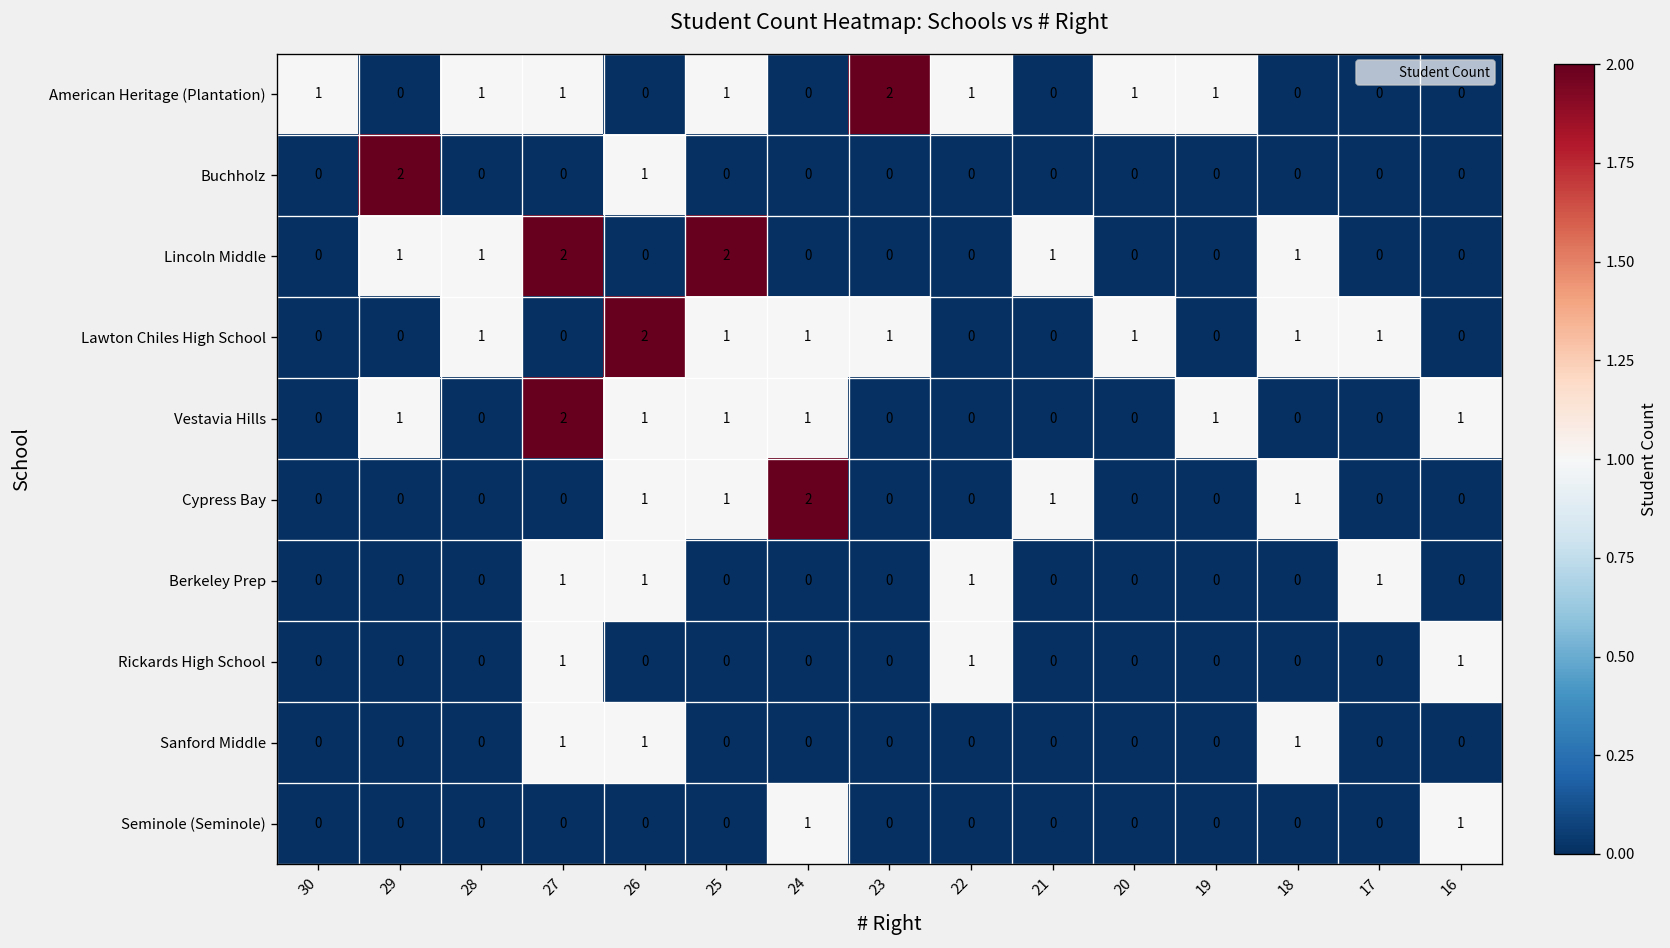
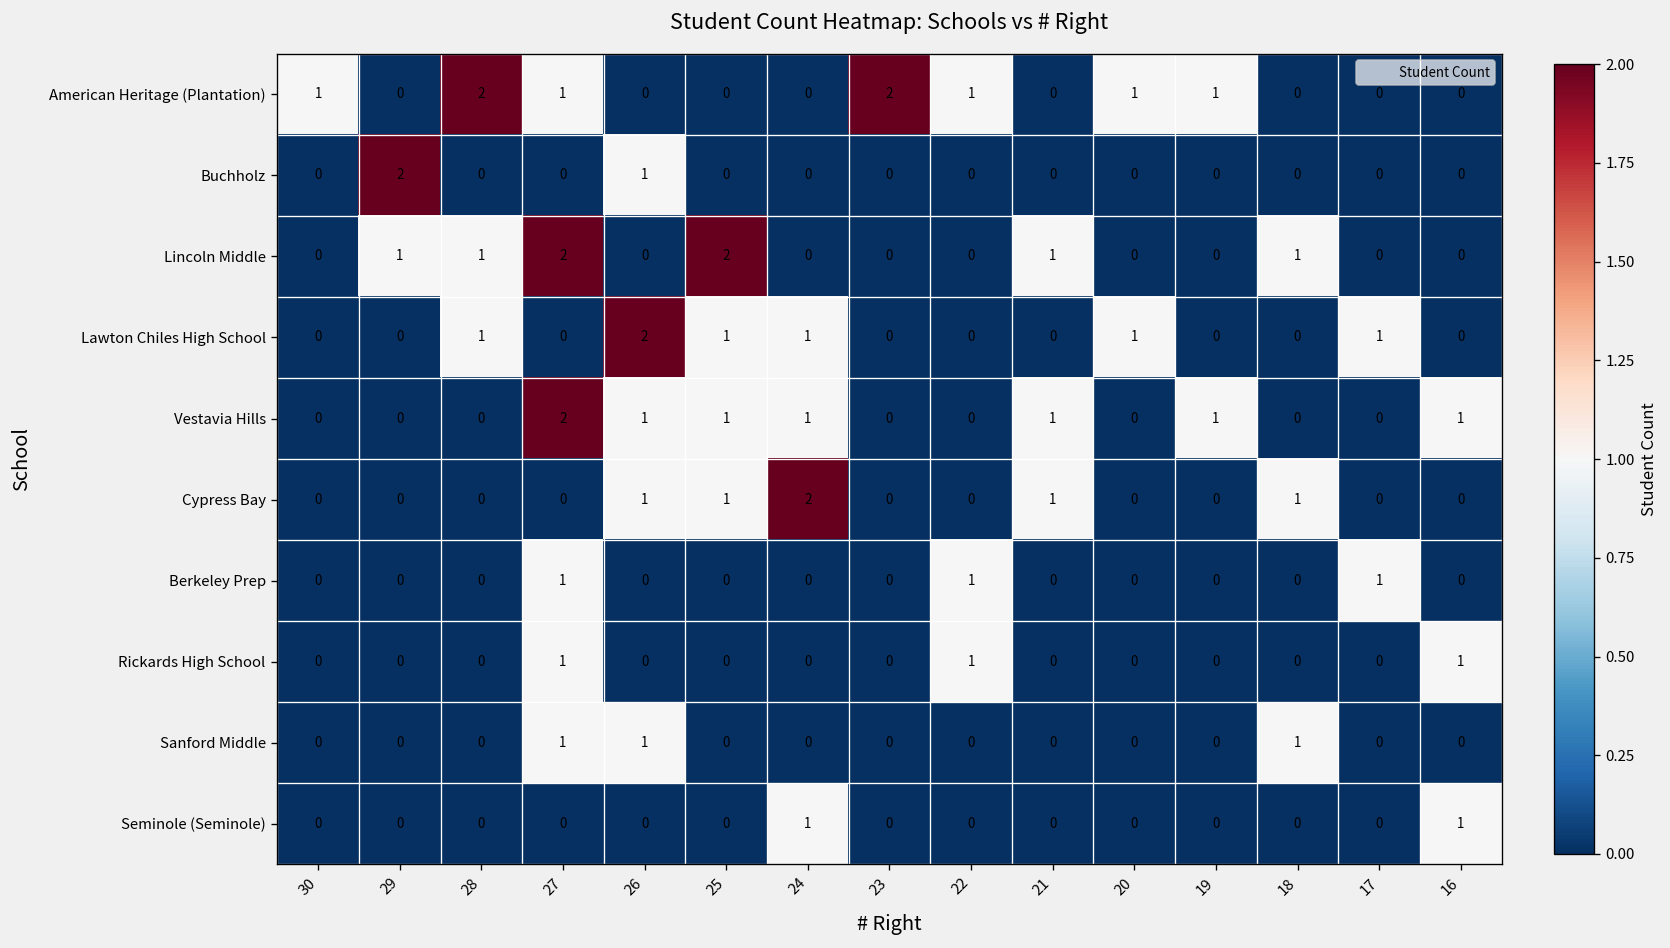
  {
    "American Heritage (Plantation)": {
      "30": 1,
      "29": 0,
-     "28": 1,
+     "28": 2,
      "27": 1,
      "26": 0,
-     "25": 1,
+     "25": 0,
      "24": 0,
      "23": 2,
      "22": 1,
      "21": 0,
      "20": 1,
      "19": 1,
      "18": 0,
      "17": 0,
      "16": 0
    },
    "Buchholz": {
      "30": 0,
      "29": 2,
      "28": 0,
      "27": 0,
      "26": 1,
      "25": 0,
      "24": 0,
      "23": 0,
      "22": 0,
      "21": 0,
      "20": 0,
      "19": 0,
      "18": 0,
      "17": 0,
      "16": 0
    },
    "Lincoln Middle": {
      "30": 0,
      "29": 1,
      "28": 1,
      "27": 2,
      "26": 0,
      "25": 2,
      "24": 0,
      "23": 0,
      "22": 0,
      "21": 1,
      "20": 0,
      "19": 0,
      "18": 1,
      "17": 0,
      "16": 0
    },
    "Lawton Chiles High School": {
      "30": 0,
      "29": 0,
      "28": 1,
      "27": 0,
      "26": 2,
      "25": 1,
      "24": 1,
-     "23": 1,
+     "23": 0,
      "22": 0,
      "21": 0,
      "20": 1,
      "19": 0,
-     "18": 1,
+     "18": 0,
      "17": 1,
      "16": 0
    },
    "Vestavia Hills": {
      "30": 0,
-     "29": 1,
+     "29": 0,
      "28": 0,
      "27": 2,
      "26": 1,
      "25": 1,
      "24": 1,
      "23": 0,
      "22": 0,
-     "21": 0,
+     "21": 1,
      "20": 0,
      "19": 1,
      "18": 0,
      "17": 0,
      "16": 1
    },
    "Cypress Bay": {
      "30": 0,
      "29": 0,
      "28": 0,
      "27": 0,
      "26": 1,
      "25": 1,
      "24": 2,
      "23": 0,
      "22": 0,
      "21": 1,
      "20": 0,
      "19": 0,
      "18": 1,
      "17": 0,
      "16": 0
    },
    "Berkeley Prep": {
      "30": 0,
      "29": 0,
      "28": 0,
      "27": 1,
-     "26": 1,
+     "26": 0,
      "25": 0,
      "24": 0,
      "23": 0,
      "22": 1,
      "21": 0,
      "20": 0,
      "19": 0,
      "18": 0,
      "17": 1,
      "16": 0
    },
    "Rickards High School": {
      "30": 0,
      "29": 0,
      "28": 0,
      "27": 1,
      "26": 0,
      "25": 0,
      "24": 0,
      "23": 0,
      "22": 1,
      "21": 0,
      "20": 0,
      "19": 0,
      "18": 0,
      "17": 0,
      "16": 1
    },
    "Sanford Middle": {
      "30": 0,
      "29": 0,
      "28": 0,
      "27": 1,
      "26": 1,
      "25": 0,
      "24": 0,
      "23": 0,
      "22": 0,
      "21": 0,
      "20": 0,
      "19": 0,
      "18": 1,
      "17": 0,
      "16": 0
    },
    "Seminole (Seminole)": {
      "30": 0,
      "29": 0,
      "28": 0,
      "27": 0,
      "26": 0,
      "25": 0,
      "24": 1,
      "23": 0,
      "22": 0,
      "21": 0,
      "20": 0,
      "19": 0,
      "18": 0,
      "17": 0,
      "16": 1
    }
  }
